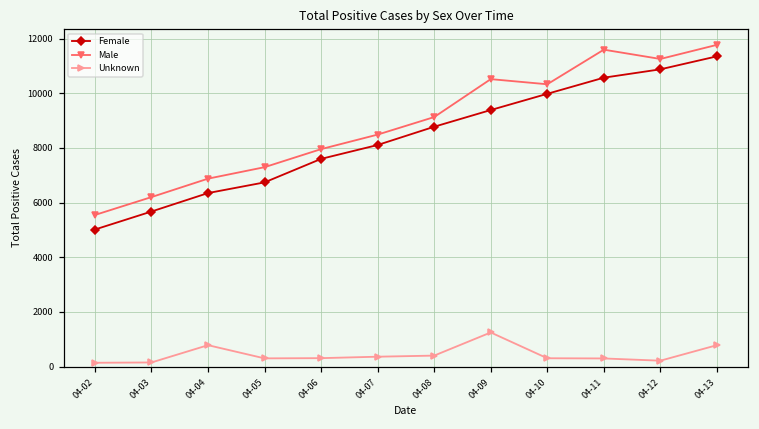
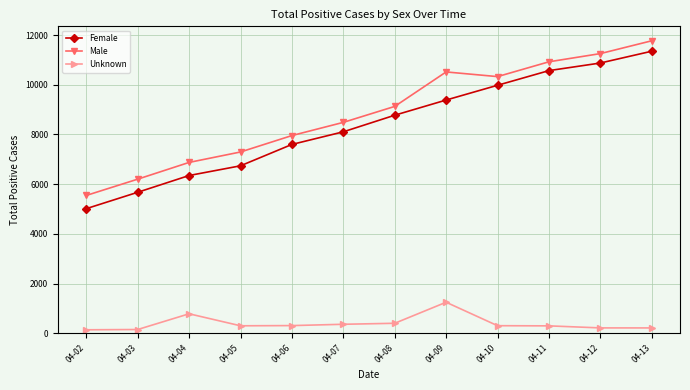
  {
    "Female": {
      "04-02": 5000,
      "04-03": 5700,
      "04-04": 6300,
      "04-05": 6700,
      "04-06": 7600,
      "04-07": 8100,
      "04-08": 8800,
      "04-09": 9400,
      "04-10": 10000,
      "04-11": 10600,
      "04-12": 10900,
      "04-13": 11400
    },
    "Male": {
      "04-02": 5500,
      "04-03": 6200,
      "04-04": 6900,
      "04-05": 7300,
      "04-06": 8000,
      "04-07": 8500,
      "04-08": 9100,
      "04-09": 10500,
      "04-10": 10300,
-     "04-11": 11600,
+     "04-11": 10900,
      "04-12": 11300,
      "04-13": 11800
    },
    "Unknown": {
      "04-02": 100,
      "04-03": 200,
      "04-04": 800,
      "04-05": 300,
      "04-06": 300,
      "04-07": 400,
      "04-08": 400,
      "04-09": 1200,
      "04-10": 300,
      "04-11": 300,
      "04-12": 200,
-     "04-13": 800
+     "04-13": 200
    }
  }
